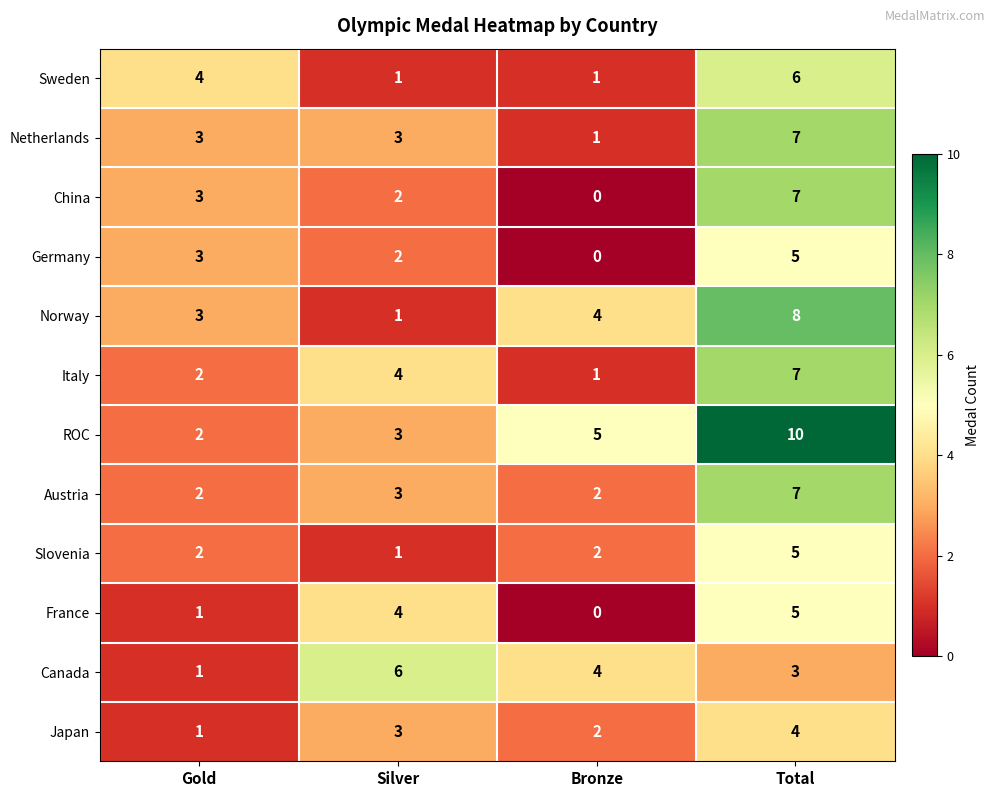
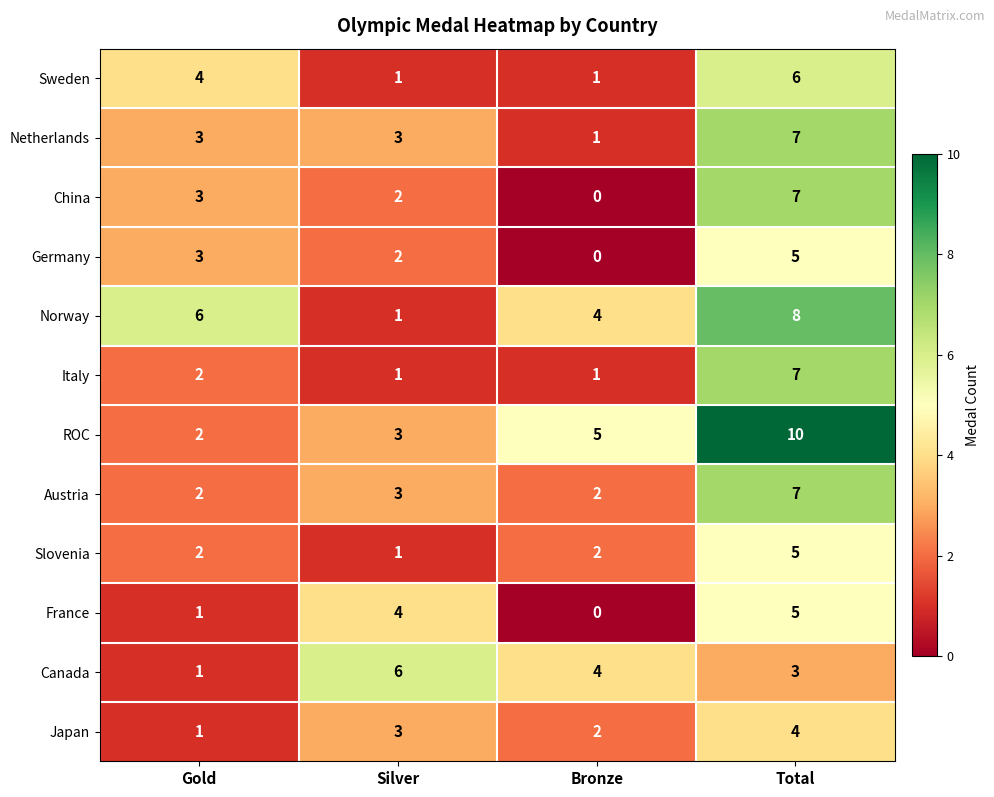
  {
    "Sweden": {
      "Gold": 4,
      "Silver": 1,
      "Bronze": 1,
      "Total": 6
    },
    "Netherlands": {
      "Gold": 3,
      "Silver": 3,
      "Bronze": 1,
      "Total": 7
    },
    "China": {
      "Gold": 3,
      "Silver": 2,
      "Bronze": 0,
      "Total": 7
    },
    "Germany": {
      "Gold": 3,
      "Silver": 2,
      "Bronze": 0,
      "Total": 5
    },
    "Norway": {
-     "Gold": 3,
+     "Gold": 6,
      "Silver": 1,
      "Bronze": 4,
      "Total": 8
    },
    "Italy": {
      "Gold": 2,
-     "Silver": 4,
+     "Silver": 1,
      "Bronze": 1,
      "Total": 7
    },
    "ROC": {
      "Gold": 2,
      "Silver": 3,
      "Bronze": 5,
      "Total": 10
    },
    "Austria": {
      "Gold": 2,
      "Silver": 3,
      "Bronze": 2,
      "Total": 7
    },
    "Slovenia": {
      "Gold": 2,
      "Silver": 1,
      "Bronze": 2,
      "Total": 5
    },
    "France": {
      "Gold": 1,
      "Silver": 4,
      "Bronze": 0,
      "Total": 5
    },
    "Canada": {
      "Gold": 1,
      "Silver": 6,
      "Bronze": 4,
      "Total": 3
    },
    "Japan": {
      "Gold": 1,
      "Silver": 3,
      "Bronze": 2,
      "Total": 4
    }
  }
